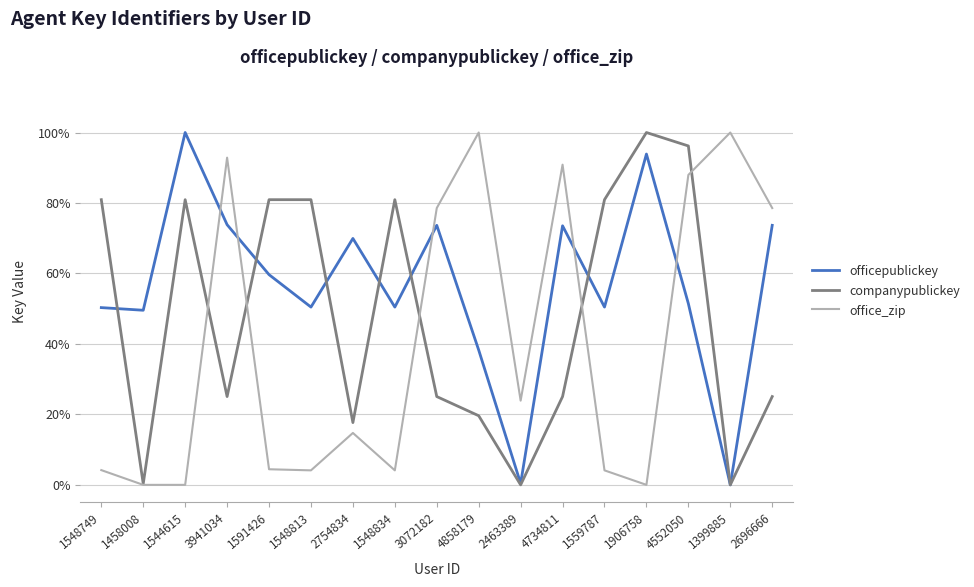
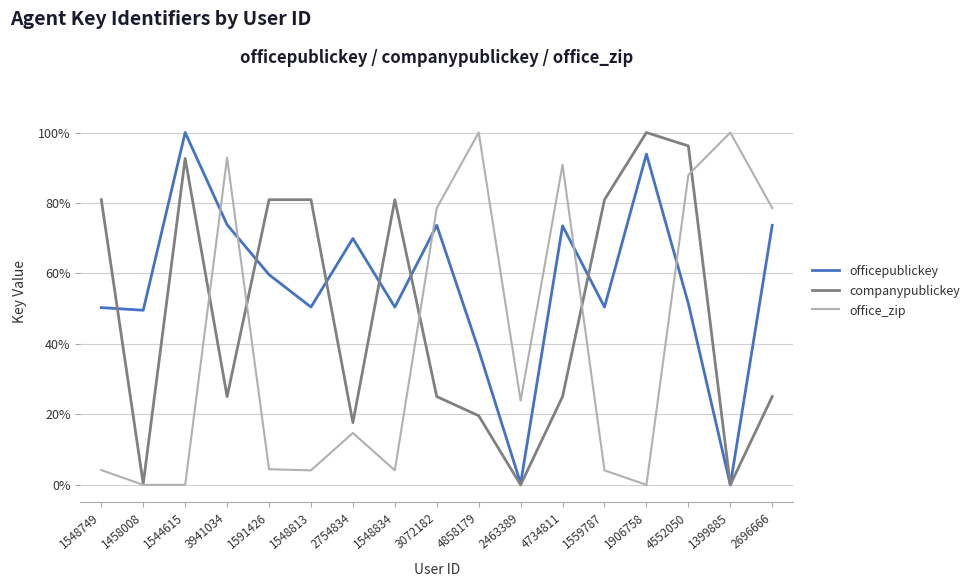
  {
    "officepublickey": {
      "1548749": "50%",
      "1458008": "50%",
      "1544615": "100%",
      "3941034": "74%",
      "1591426": "60%",
      "1548813": "50%",
      "2754834": "70%",
      "1548834": "50%",
      "3072182": "74%",
      "4858179": "38%",
      "4734811": "74%",
      "1559787": "50%",
      "1906758": "94%",
      "4552050": "51%",
      "2696666": "74%"
    },
    "companypublickey": {
      "1548749": "81%",
-     "1544615": "81%",
+     "1544615": "93%",
      "3941034": "25%",
      "1591426": "81%",
      "1548813": "81%",
      "2754834": "18%",
      "1548834": "81%",
      "3072182": "25%",
      "4858179": "20%",
      "4734811": "25%",
      "1559787": "81%",
      "1906758": "100%",
      "4552050": "96%",
      "2696666": "25%"
    },
    "office_zip": {
      "1548749": "4%",
      "1544615": "0%",
      "3941034": "93%",
      "1591426": "4%",
      "1548813": "4%",
      "2754834": "15%",
      "1548834": "4%",
      "3072182": "79%",
      "4858179": "100%",
      "2463389": "24%",
      "4734811": "91%",
      "1559787": "4%",
      "1906758": "0%",
      "4552050": "88%",
      "1399885": "100%",
      "2696666": "79%"
    }
  }
